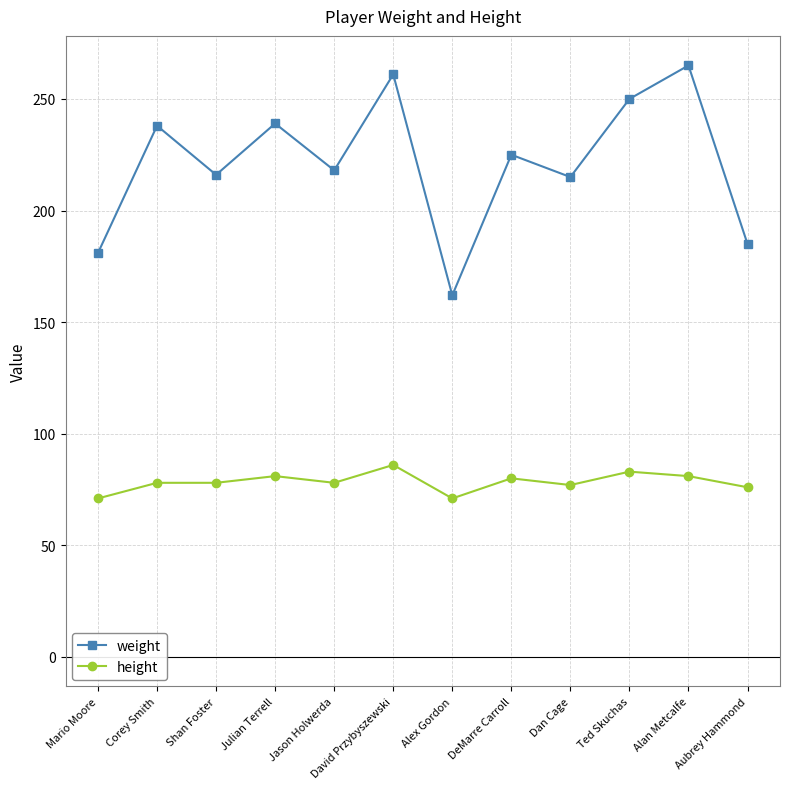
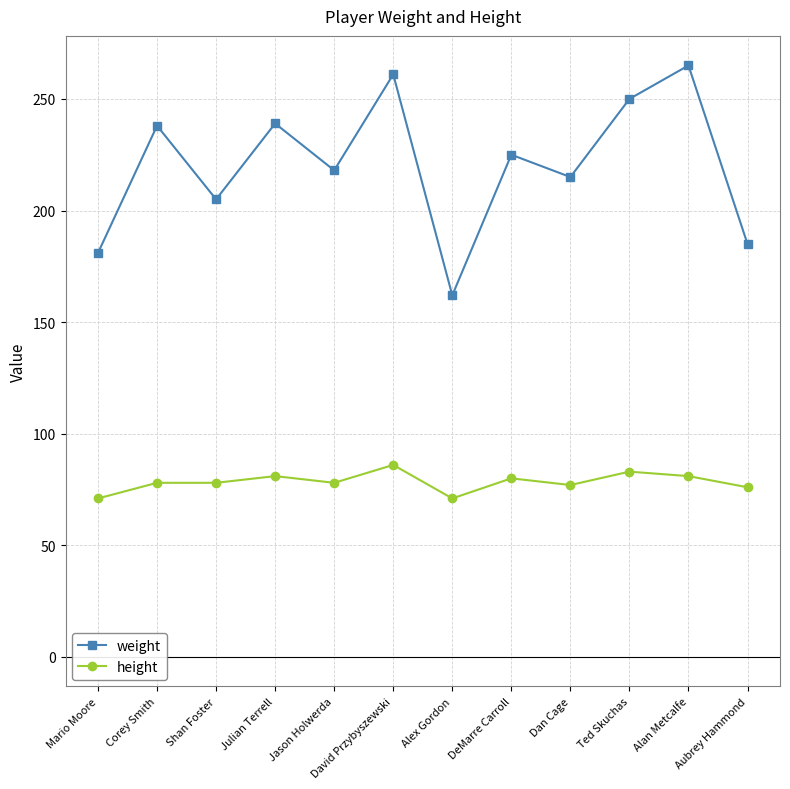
  {
    "weight": {
      "Mario Moore": 181,
      "Corey Smith": 238,
-     "Shan Foster": 216,
+     "Shan Foster": 205,
      "Julian Terrell": 239,
      "Jason Holwerda": 218,
      "David Przybyszewski": 261,
      "Alex Gordon": 162,
      "DeMarre Carroll": 225,
      "Dan Cage": 215,
      "Ted Skuchas": 250,
      "Alan Metcalfe": 265,
      "Aubrey Hammond": 185
    },
    "height": {
      "Mario Moore": 71,
      "Corey Smith": 78,
      "Shan Foster": 78,
      "Julian Terrell": 81,
      "Jason Holwerda": 78,
      "David Przybyszewski": 86,
      "Alex Gordon": 71,
      "DeMarre Carroll": 80,
      "Dan Cage": 77,
      "Ted Skuchas": 83,
      "Alan Metcalfe": 81,
      "Aubrey Hammond": 76
    }
  }
